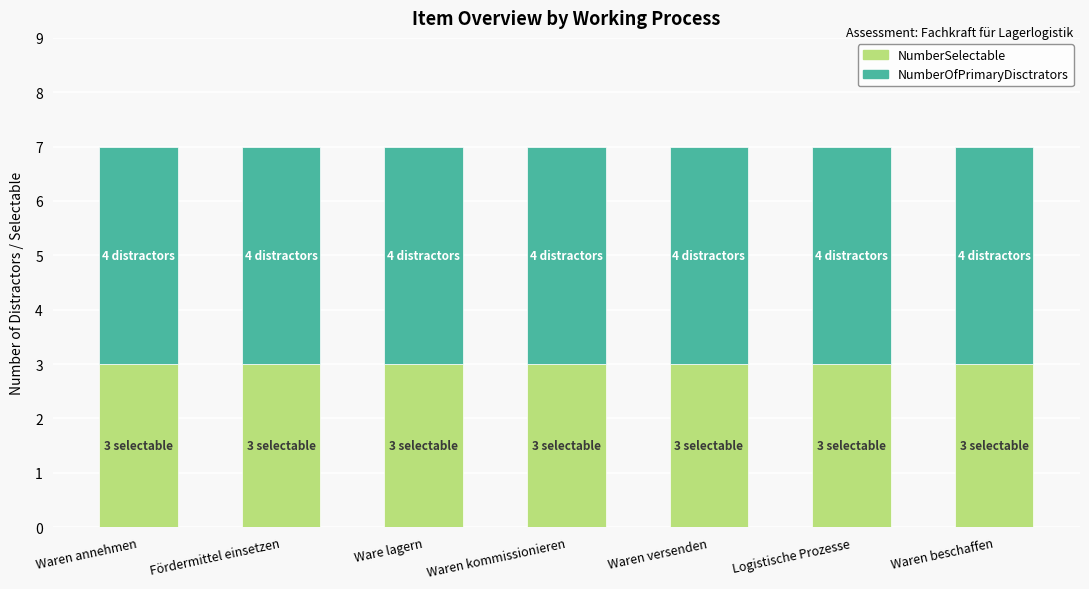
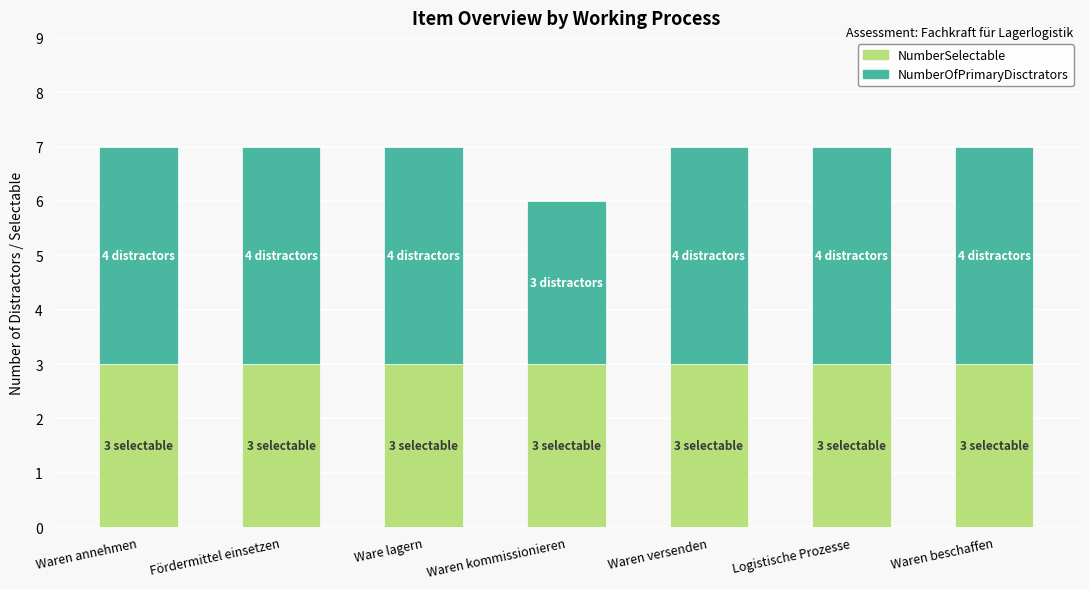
  {
    "NumberSelectable": {
      "Waren annehmen": 3,
      "Fördermittel einsetzen": 3,
      "Ware lagern": 3,
      "Waren kommissionieren": 3,
      "Waren versenden": 3,
      "Logistische Prozesse": 3,
      "Waren beschaffen": 3
    },
    "NumberOfPrimaryDisctrators": {
      "Waren annehmen": 4,
      "Fördermittel einsetzen": 4,
      "Ware lagern": 4,
-     "Waren kommissionieren": 4,
+     "Waren kommissionieren": 3,
      "Waren versenden": 4,
      "Logistische Prozesse": 4,
      "Waren beschaffen": 4
    }
  }
